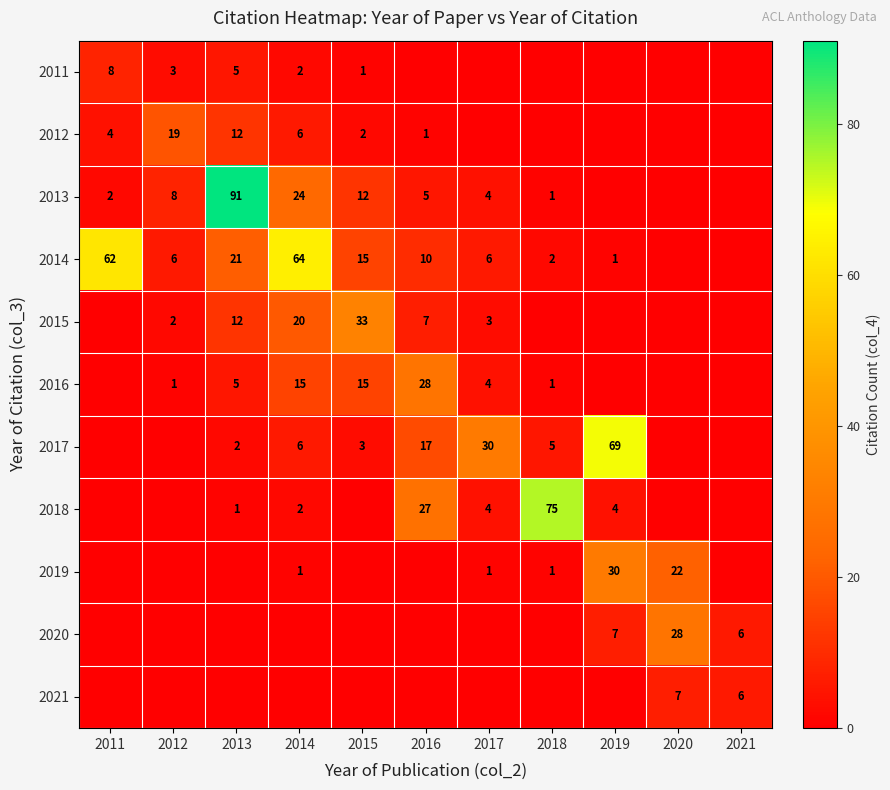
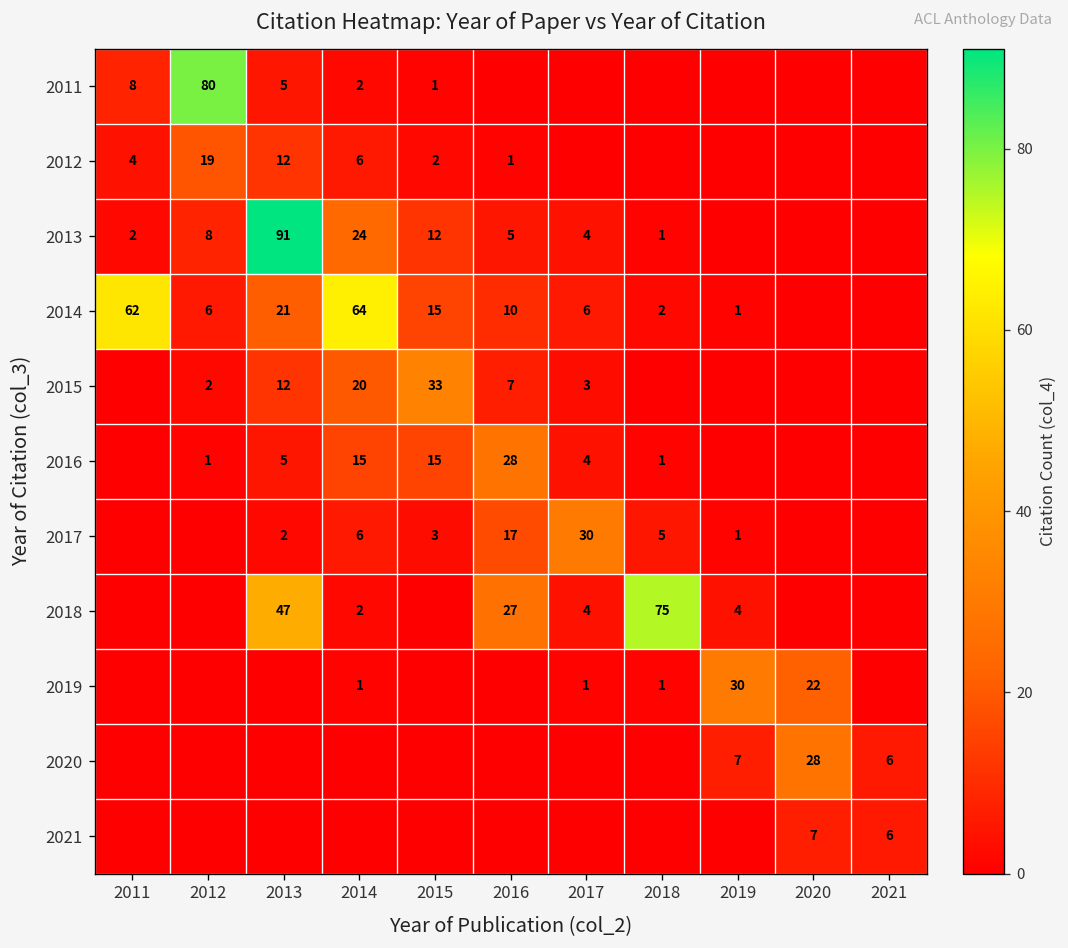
  {
    "2011": {
      "2011": 8,
-     "2012": 3,
+     "2012": 80,
      "2013": 5,
      "2014": 2,
      "2015": 1
    },
    "2012": {
      "2011": 4,
      "2012": 19,
      "2013": 12,
      "2014": 6,
      "2015": 2,
      "2016": 1
    },
    "2013": {
      "2011": 2,
      "2012": 8,
      "2013": 91,
      "2014": 24,
      "2015": 12,
      "2016": 5,
      "2017": 4,
      "2018": 1
    },
    "2014": {
      "2011": 62,
      "2012": 6,
      "2013": 21,
      "2014": 64,
      "2015": 15,
      "2016": 10,
      "2017": 6,
      "2018": 2,
      "2019": 1
    },
    "2015": {
      "2012": 2,
      "2013": 12,
      "2014": 20,
      "2015": 33,
      "2016": 7,
      "2017": 3
    },
    "2016": {
      "2012": 1,
      "2013": 5,
      "2014": 15,
      "2015": 15,
      "2016": 28,
      "2017": 4,
      "2018": 1
    },
    "2017": {
      "2013": 2,
      "2014": 6,
      "2015": 3,
      "2016": 17,
      "2017": 30,
      "2018": 5,
-     "2019": 69
+     "2019": 1
    },
    "2018": {
-     "2013": 1,
+     "2013": 47,
      "2014": 2,
      "2016": 27,
      "2017": 4,
      "2018": 75,
      "2019": 4
    },
    "2019": {
      "2014": 1,
      "2017": 1,
      "2018": 1,
      "2019": 30,
      "2020": 22
    },
    "2020": {
      "2019": 7,
      "2020": 28,
      "2021": 6
    },
    "2021": {
      "2020": 7,
      "2021": 6
    }
  }
